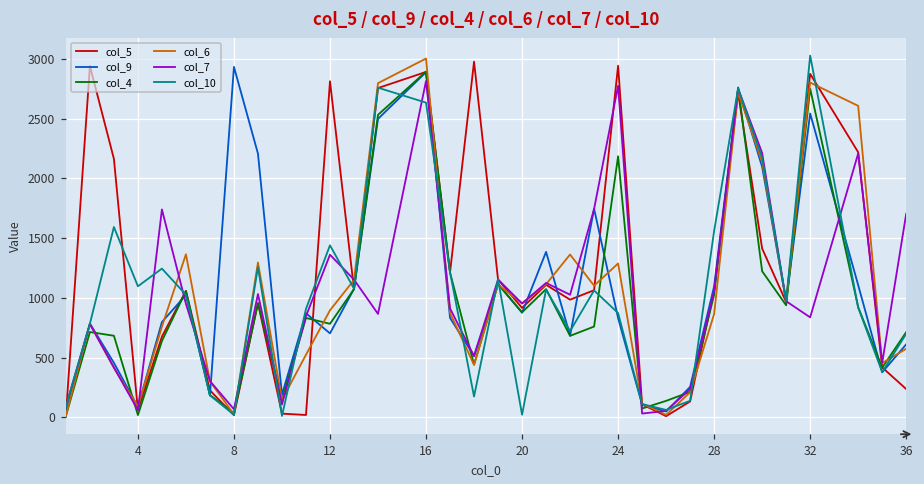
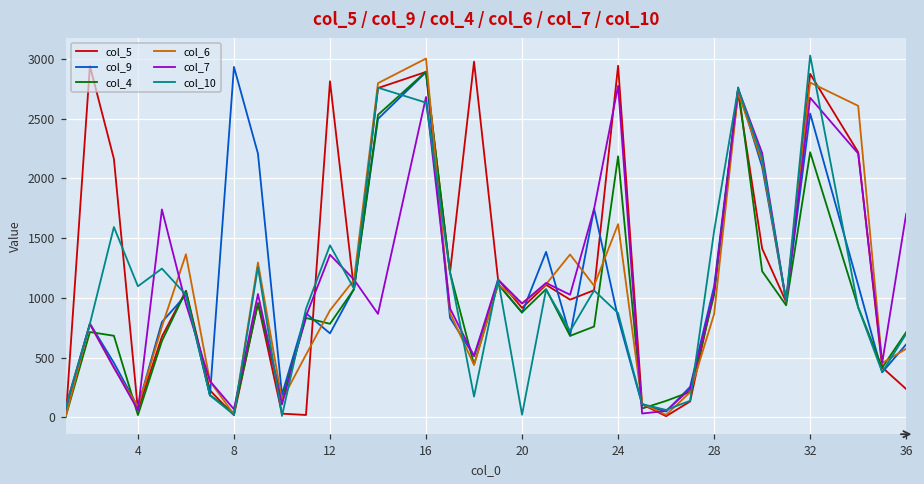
  {
    "col_5": {
      "12": 2810,
      "20": 920,
      "24": 2940,
      "32": 2880,
      "36": 240
    },
    "col_9": {
      "8": 2930,
      "12": 700,
      "24": 830,
      "28": 1100,
      "32": 2540,
      "36": 610
    },
    "col_4": {
      "4": 20,
      "12": 780,
      "24": 2190,
      "28": 1030,
-     "32": 2750
+     "32": 2220
    },
    "col_6": {
      "12": 900,
      "16": 3000,
-     "24": 1290,
+     "24": 1620,
      "28": 870,
      "32": 2800,
      "36": 570
    },
    "col_7": {
      "8": 70,
      "12": 1360,
-     "16": 2820,
+     "16": 2680,
      "24": 2780,
-     "32": 840,
+     "32": 2680,
      "36": 1700
    },
    "col_10": {
      "4": 1100,
      "12": 1440,
      "16": 2630,
      "20": 20,
      "24": 870,
      "28": 1560,
      "32": 3030
    }
  }
